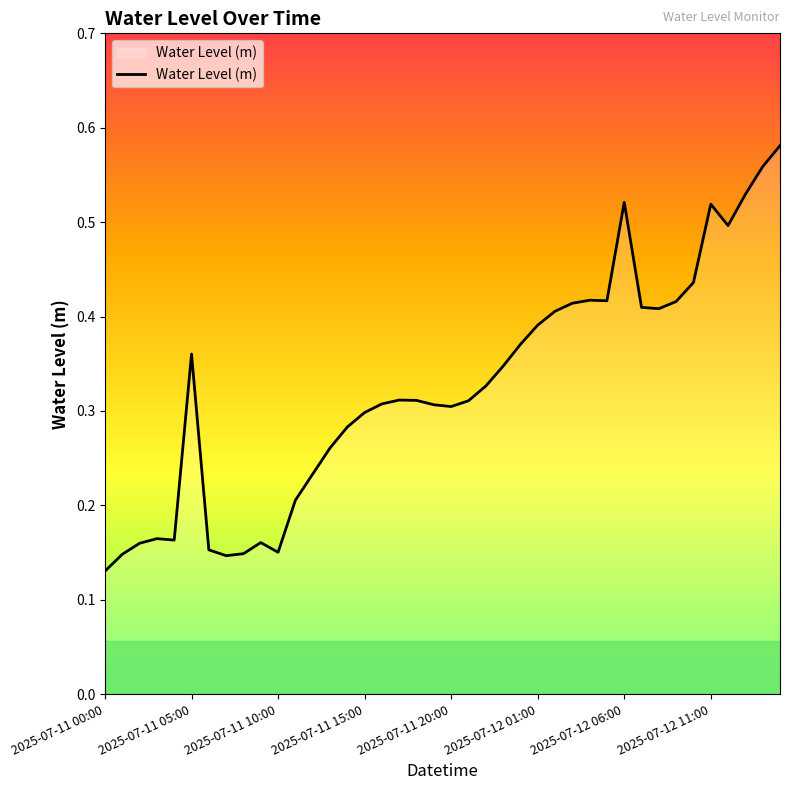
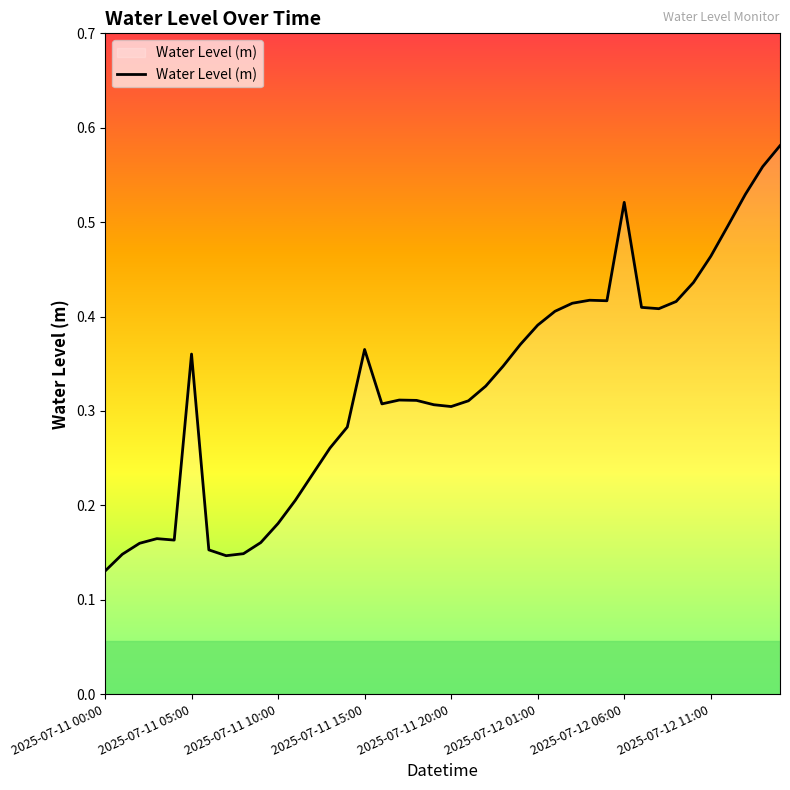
  {
    "2025-07-11 00:00": 0.13,
    "2025-07-11 05:00": 0.36,
-   "2025-07-11 10:00": 0.15,
-   "2025-07-11 15:00": 0.30,
+   "2025-07-11 10:00": 0.18,
+   "2025-07-11 15:00": 0.37,
    "2025-07-11 20:00": 0.30,
    "2025-07-12 01:00": 0.39,
    "2025-07-12 06:00": 0.52,
-   "2025-07-12 11:00": 0.52
+   "2025-07-12 11:00": 0.46
  }
